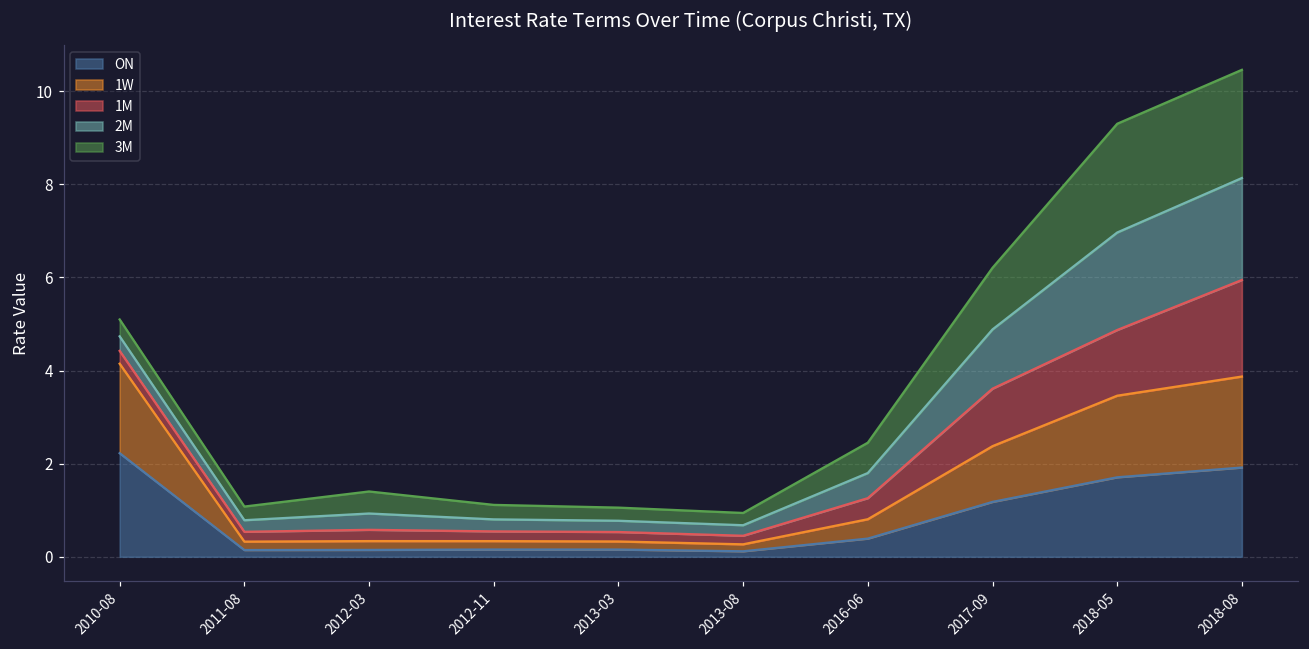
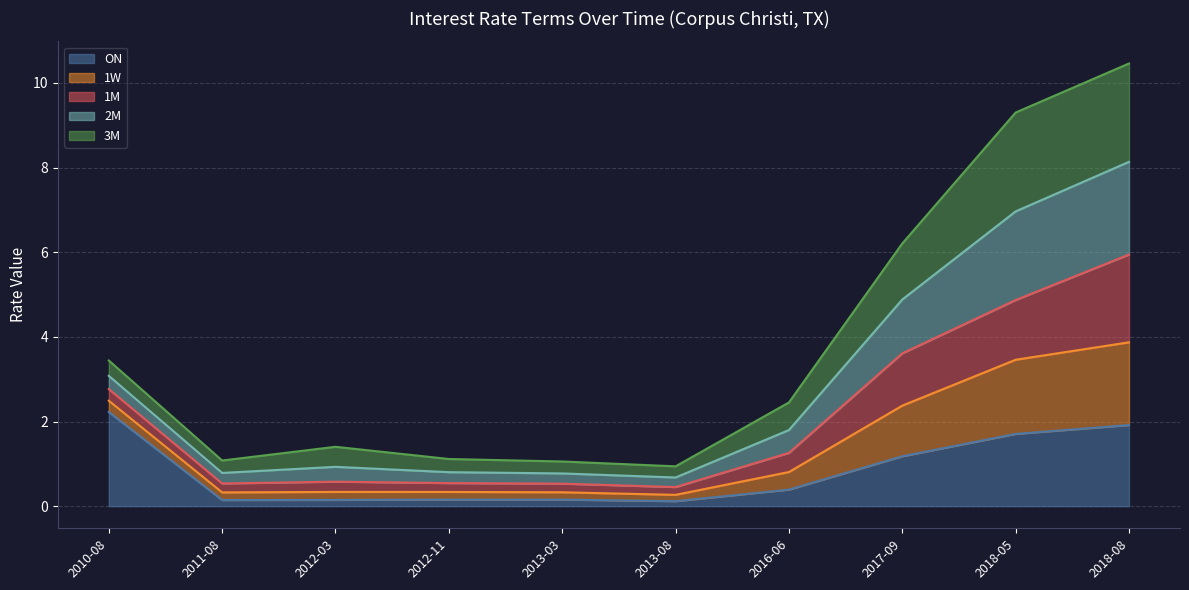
  {
    "ON": {
      "2010-08": 2.2,
      "2011-08": 0.1,
      "2012-03": 0.1,
      "2012-11": 0.2,
      "2013-03": 0.2,
      "2013-08": 0.1,
      "2016-06": 0.4,
      "2017-09": 1.2,
      "2018-05": 1.7,
      "2018-08": 1.9
    },
    "1W": {
-     "2010-08": 1.9,
+     "2010-08": 0.3,
      "2011-08": 0.2,
      "2012-03": 0.2,
      "2012-11": 0.2,
      "2013-03": 0.2,
      "2013-08": 0.1,
      "2016-06": 0.4,
      "2017-09": 1.2,
      "2018-05": 1.8,
      "2018-08": 2.0
    },
    "1M": {
      "2010-08": 0.3,
      "2011-08": 0.2,
      "2012-03": 0.2,
      "2012-11": 0.2,
      "2013-03": 0.2,
      "2013-08": 0.2,
      "2016-06": 0.5,
      "2017-09": 1.2,
      "2018-05": 1.4,
      "2018-08": 2.1
    },
    "2M": {
      "2010-08": 0.3,
      "2011-08": 0.2,
      "2012-03": 0.4,
      "2012-11": 0.3,
      "2013-03": 0.2,
      "2013-08": 0.2,
      "2016-06": 0.5,
      "2017-09": 1.3,
      "2018-05": 2.1,
      "2018-08": 2.2
    },
    "3M": {
      "2010-08": 0.4,
      "2011-08": 0.3,
      "2012-03": 0.5,
      "2012-11": 0.3,
      "2013-03": 0.3,
      "2013-08": 0.3,
      "2016-06": 0.7,
      "2017-09": 1.3,
      "2018-05": 2.3,
      "2018-08": 2.3
    }
  }
